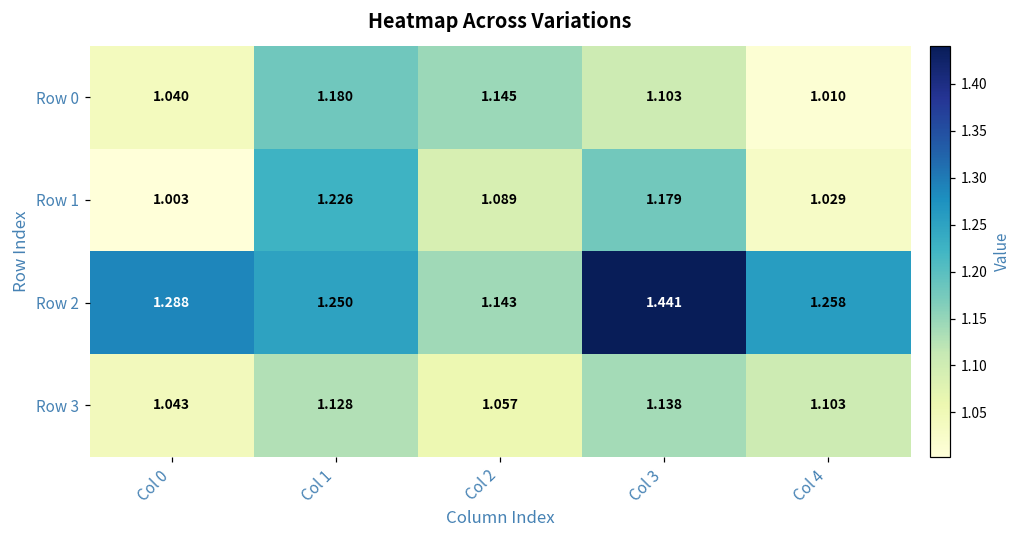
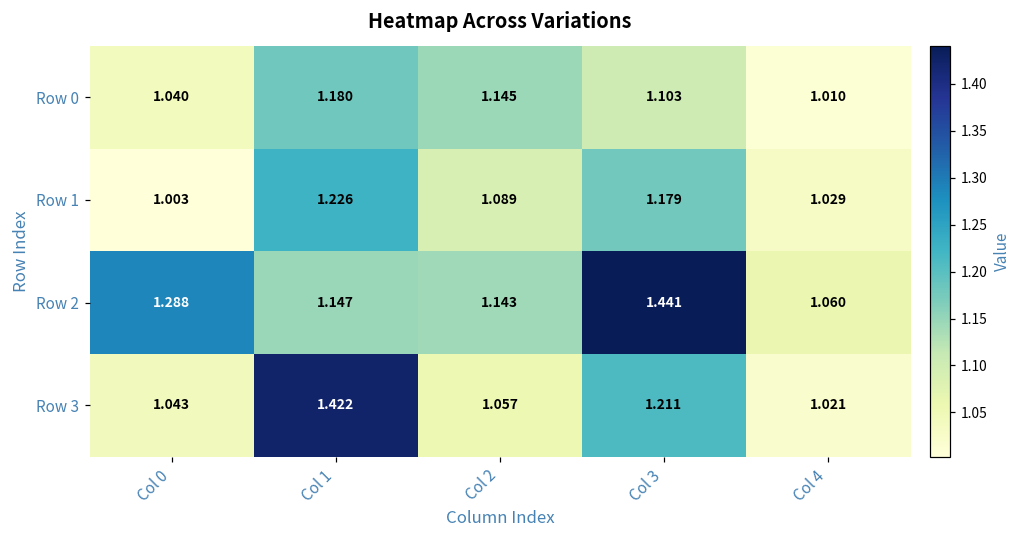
  {
    "Row 0": {
      "Col 0": 1.040,
      "Col 1": 1.180,
      "Col 2": 1.145,
      "Col 3": 1.103,
      "Col 4": 1.010
    },
    "Row 1": {
      "Col 0": 1.003,
      "Col 1": 1.226,
      "Col 2": 1.089,
      "Col 3": 1.179,
      "Col 4": 1.029
    },
    "Row 2": {
      "Col 0": 1.288,
-     "Col 1": 1.250,
+     "Col 1": 1.147,
      "Col 2": 1.143,
      "Col 3": 1.441,
-     "Col 4": 1.258
+     "Col 4": 1.060
    },
    "Row 3": {
      "Col 0": 1.043,
-     "Col 1": 1.128,
+     "Col 1": 1.422,
      "Col 2": 1.057,
-     "Col 3": 1.138,
-     "Col 4": 1.103
+     "Col 3": 1.211,
+     "Col 4": 1.021
    }
  }
